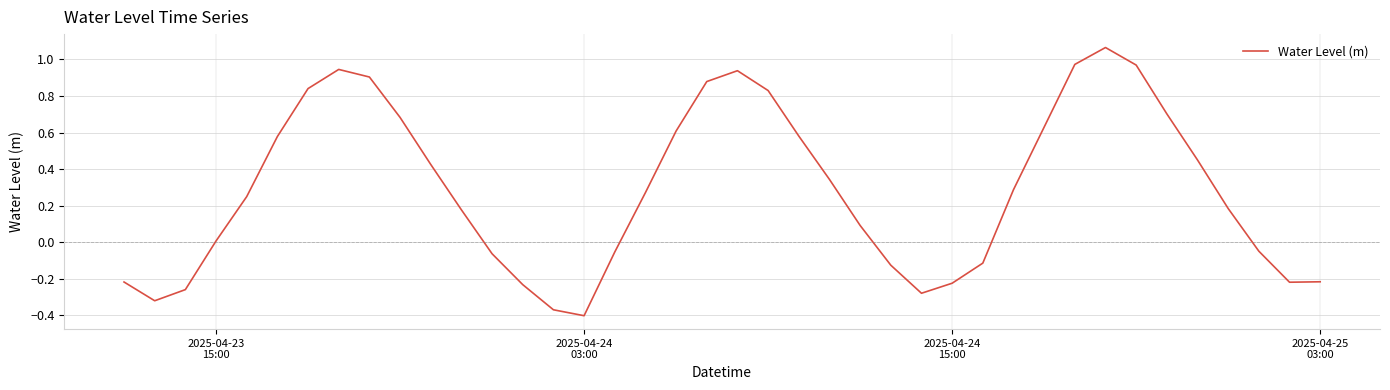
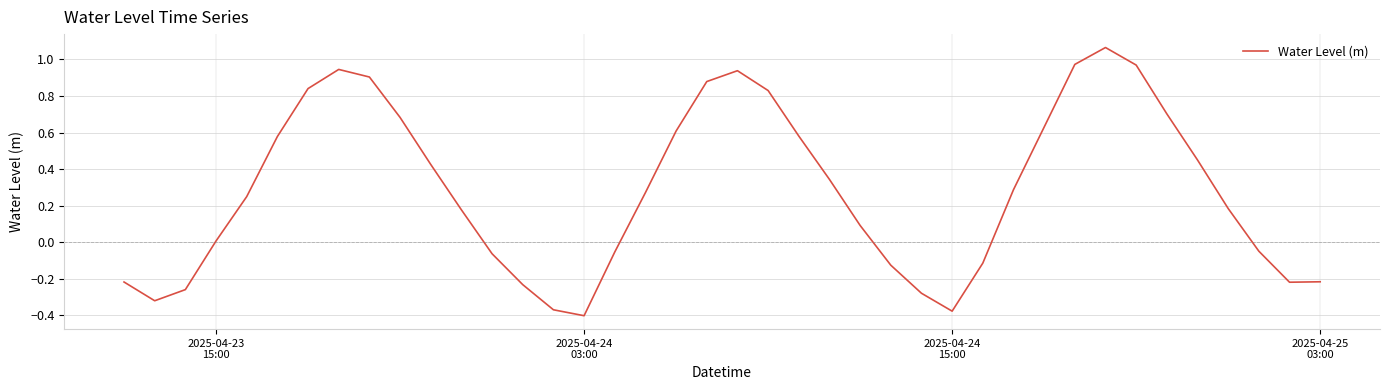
  {
    "2025-04-23 15:00": 0.01,
    "2025-04-24 03:00": -0.40,
-   "2025-04-24 15:00": -0.22,
+   "2025-04-24 15:00": -0.38,
    "2025-04-25 03:00": -0.22
  }
